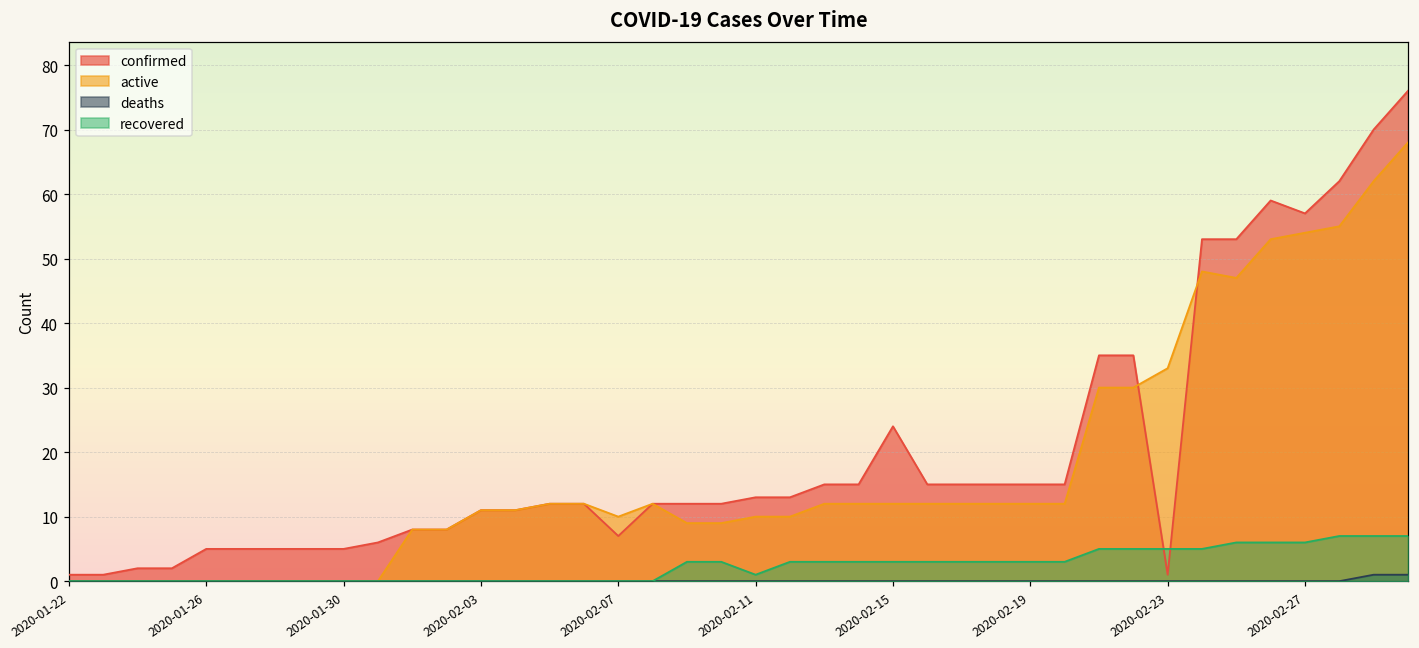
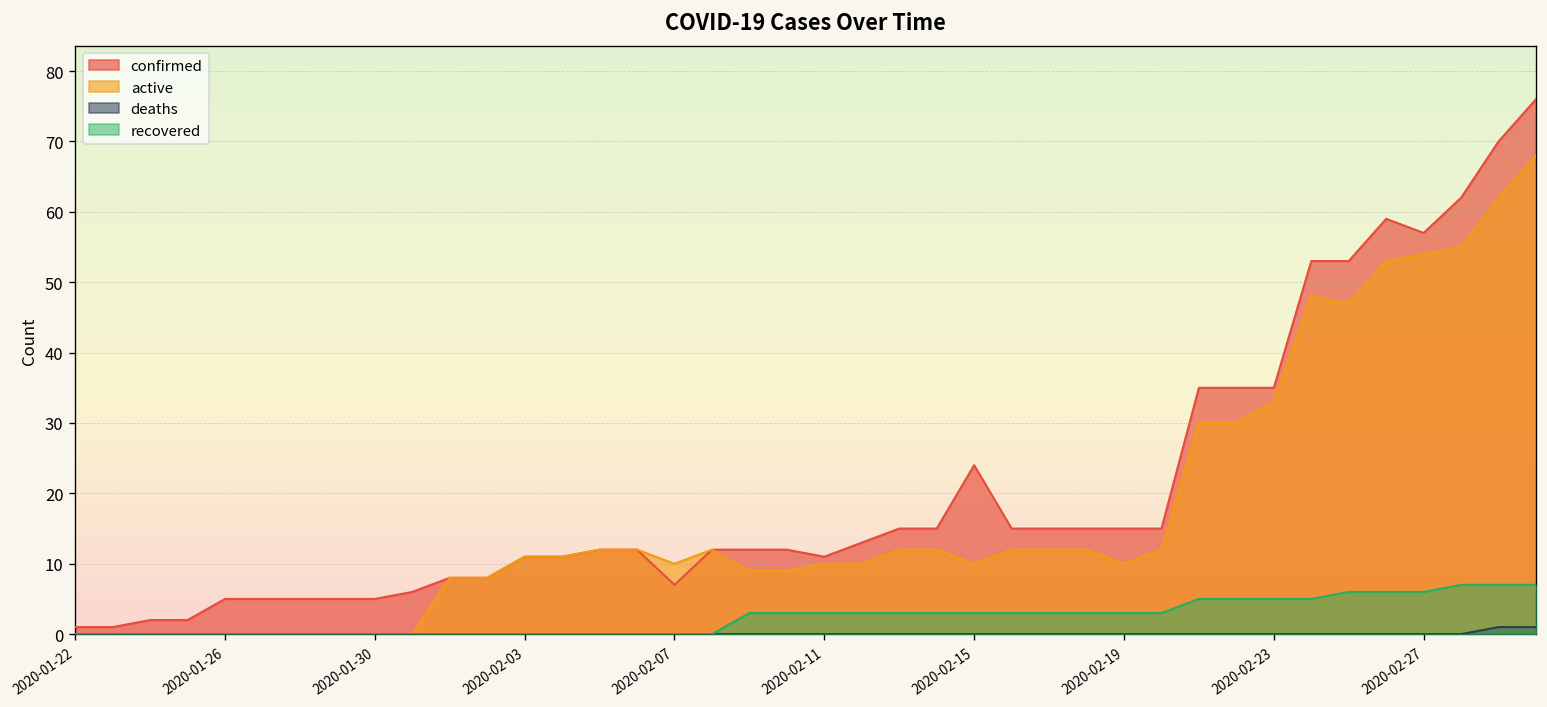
  {
    "confirmed": {
      "2020-01-22": 1,
      "2020-01-26": 5,
      "2020-01-30": 5,
      "2020-02-07": 7,
-     "2020-02-11": 13,
+     "2020-02-11": 11,
      "2020-02-15": 24,
      "2020-02-19": 15,
-     "2020-02-23": 1,
+     "2020-02-23": 35,
      "2020-02-27": 57
    },
    "active": {
      "2020-02-07": 10,
      "2020-02-11": 10,
-     "2020-02-15": 12,
-     "2020-02-19": 12,
+     "2020-02-15": 10,
+     "2020-02-19": 10,
      "2020-02-23": 33,
      "2020-02-27": 54
    },
    "deaths": {
      "2020-02-11": 0,
      "2020-02-15": 0,
      "2020-02-19": 0,
      "2020-02-23": 0,
      "2020-02-27": 0
    },
    "recovered": {
-     "2020-02-11": 1,
+     "2020-02-11": 3,
      "2020-02-15": 3,
      "2020-02-19": 3,
      "2020-02-23": 5,
      "2020-02-27": 6
    }
  }
